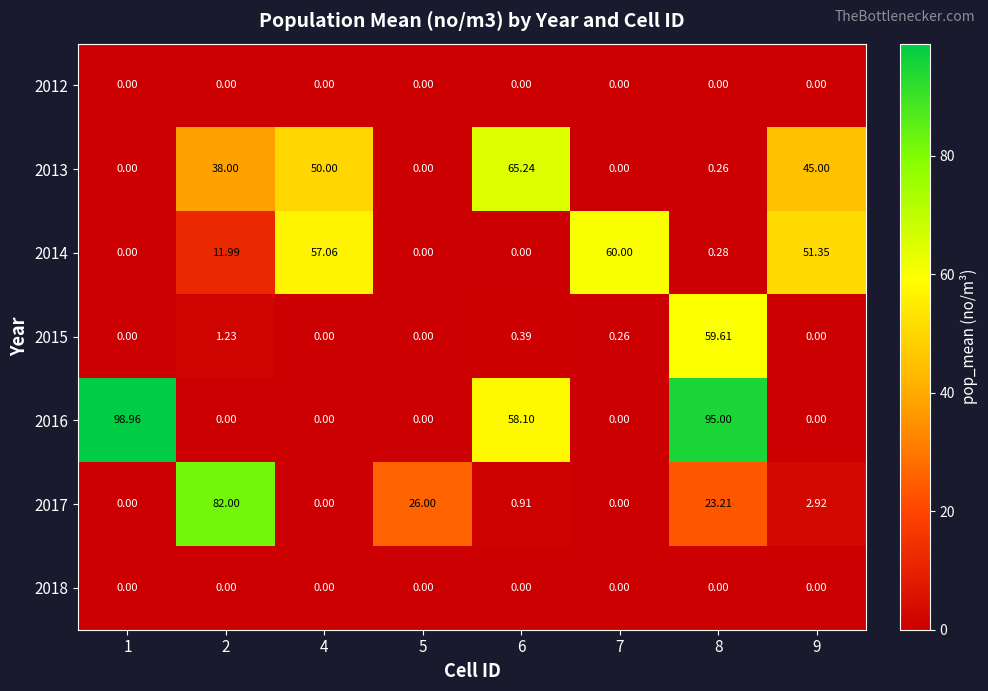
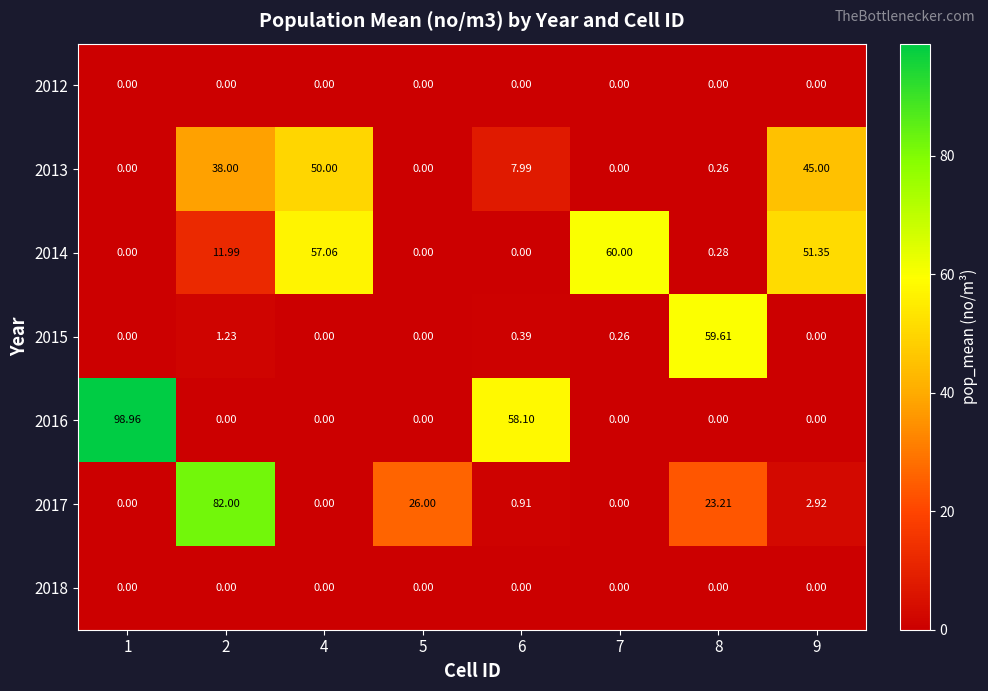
  {
    "2012": {
      "1": 0.00,
      "2": 0.00,
      "4": 0.00,
      "5": 0.00,
      "6": 0.00,
      "7": 0.00,
      "8": 0.00,
      "9": 0.00
    },
    "2013": {
      "1": 0.00,
      "2": 38.00,
      "4": 50.00,
      "5": 0.00,
-     "6": 65.24,
+     "6": 7.99,
      "7": 0.00,
      "8": 0.26,
      "9": 45.00
    },
    "2014": {
      "1": 0.00,
      "2": 11.99,
      "4": 57.06,
      "5": 0.00,
      "6": 0.00,
      "7": 60.00,
      "8": 0.28,
      "9": 51.35
    },
    "2015": {
      "1": 0.00,
      "2": 1.23,
      "4": 0.00,
      "5": 0.00,
      "6": 0.39,
      "7": 0.26,
      "8": 59.61,
      "9": 0.00
    },
    "2016": {
      "1": 98.96,
      "2": 0.00,
      "4": 0.00,
      "5": 0.00,
      "6": 58.10,
      "7": 0.00,
-     "8": 95.00,
+     "8": 0.00,
      "9": 0.00
    },
    "2017": {
      "1": 0.00,
      "2": 82.00,
      "4": 0.00,
      "5": 26.00,
      "6": 0.91,
      "7": 0.00,
      "8": 23.21,
      "9": 2.92
    },
    "2018": {
      "1": 0.00,
      "2": 0.00,
      "4": 0.00,
      "5": 0.00,
      "6": 0.00,
      "7": 0.00,
      "8": 0.00,
      "9": 0.00
    }
  }
